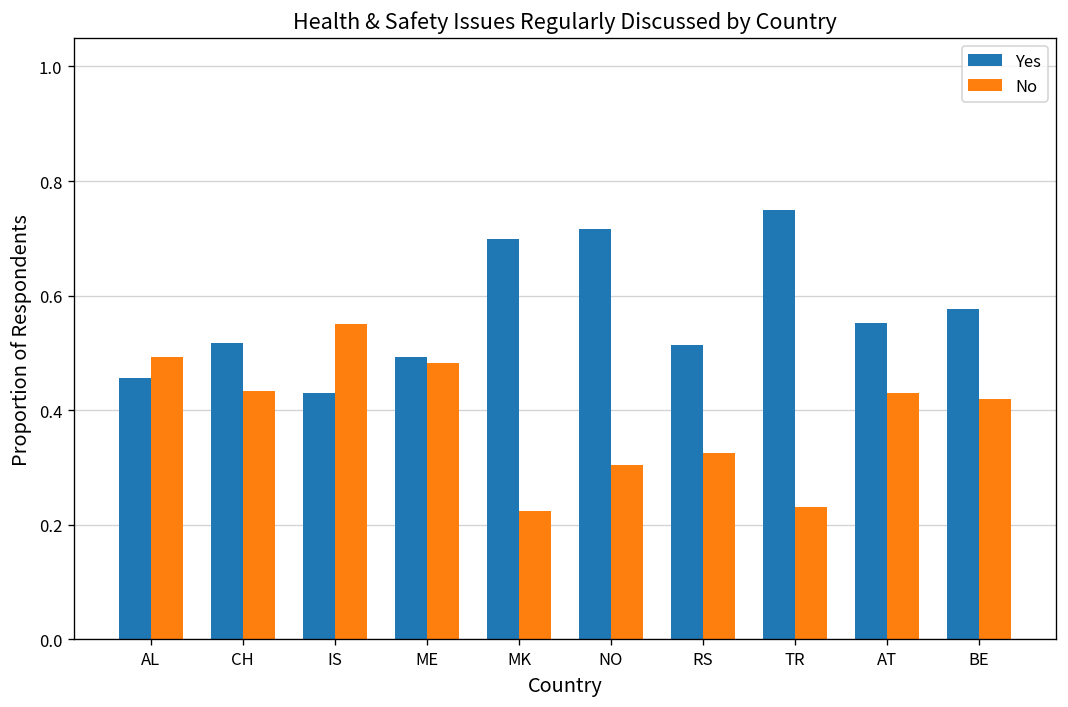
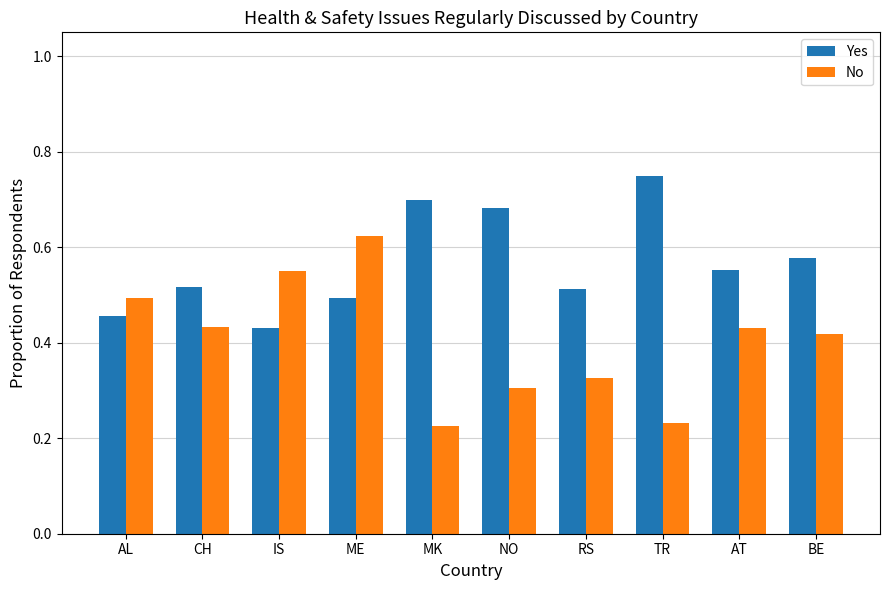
  {
    "Yes": {
      "AL": 0.46,
      "CH": 0.52,
      "IS": 0.43,
      "ME": 0.49,
      "MK": 0.70,
-     "NO": 0.72,
+     "NO": 0.68,
      "RS": 0.51,
      "TR": 0.75,
      "AT": 0.55,
      "BE": 0.58
    },
    "No": {
      "AL": 0.49,
      "CH": 0.43,
      "IS": 0.55,
-     "ME": 0.48,
+     "ME": 0.62,
      "MK": 0.23,
      "NO": 0.30,
      "RS": 0.33,
      "TR": 0.23,
      "AT": 0.43,
      "BE": 0.42
    }
  }
